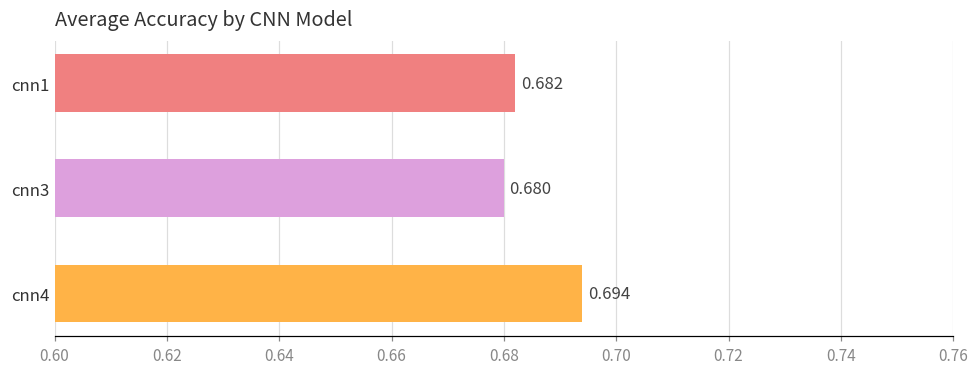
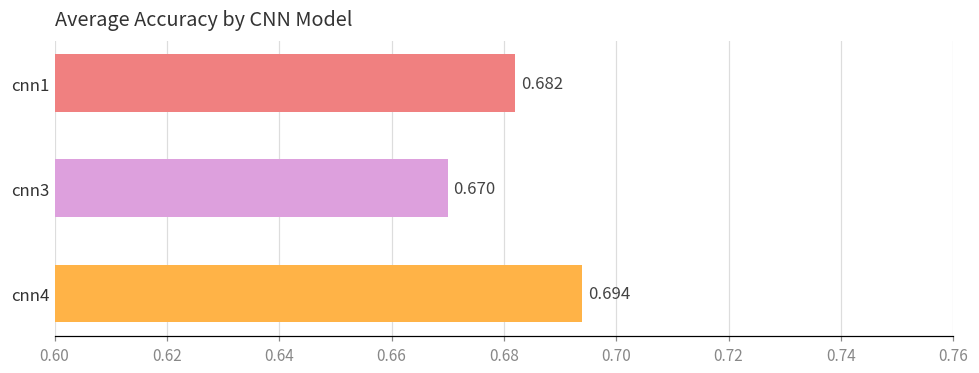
  {
    "cnn1": 0.682,
-   "cnn3": 0.680,
+   "cnn3": 0.670,
    "cnn4": 0.694
  }
